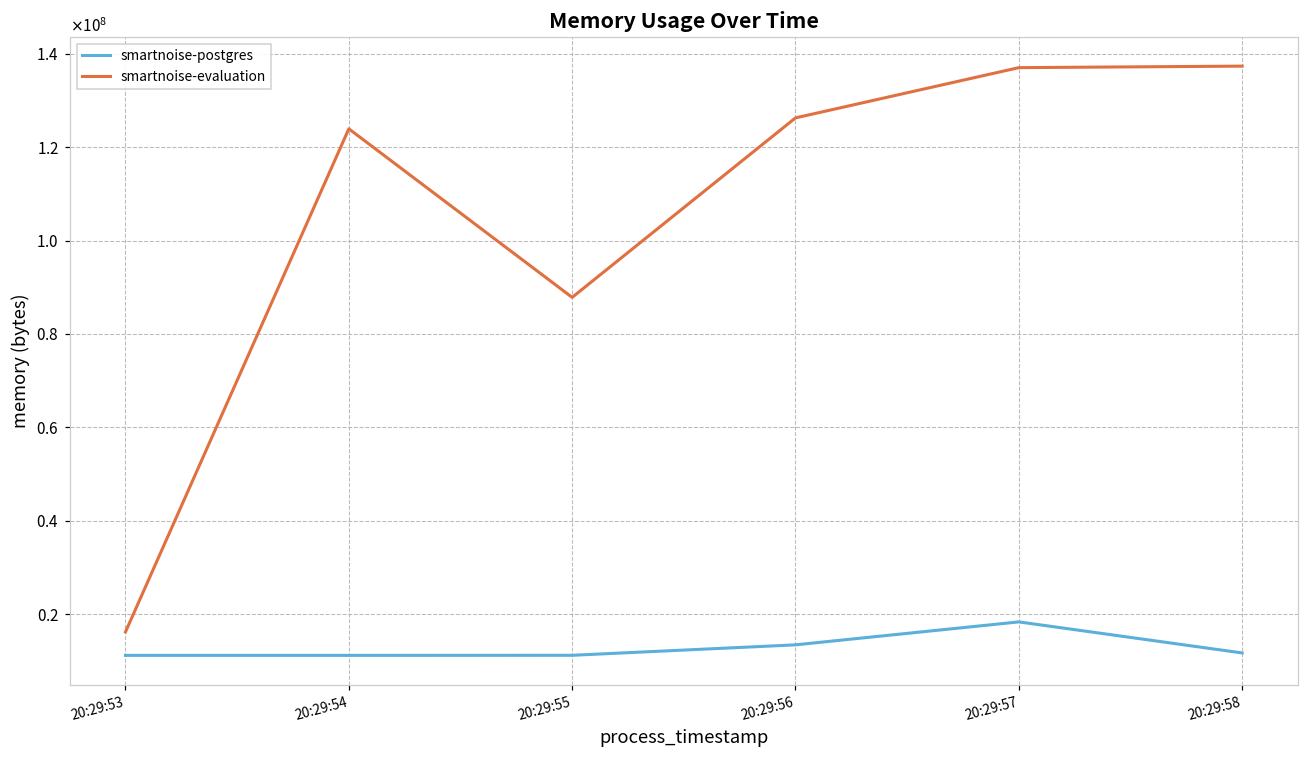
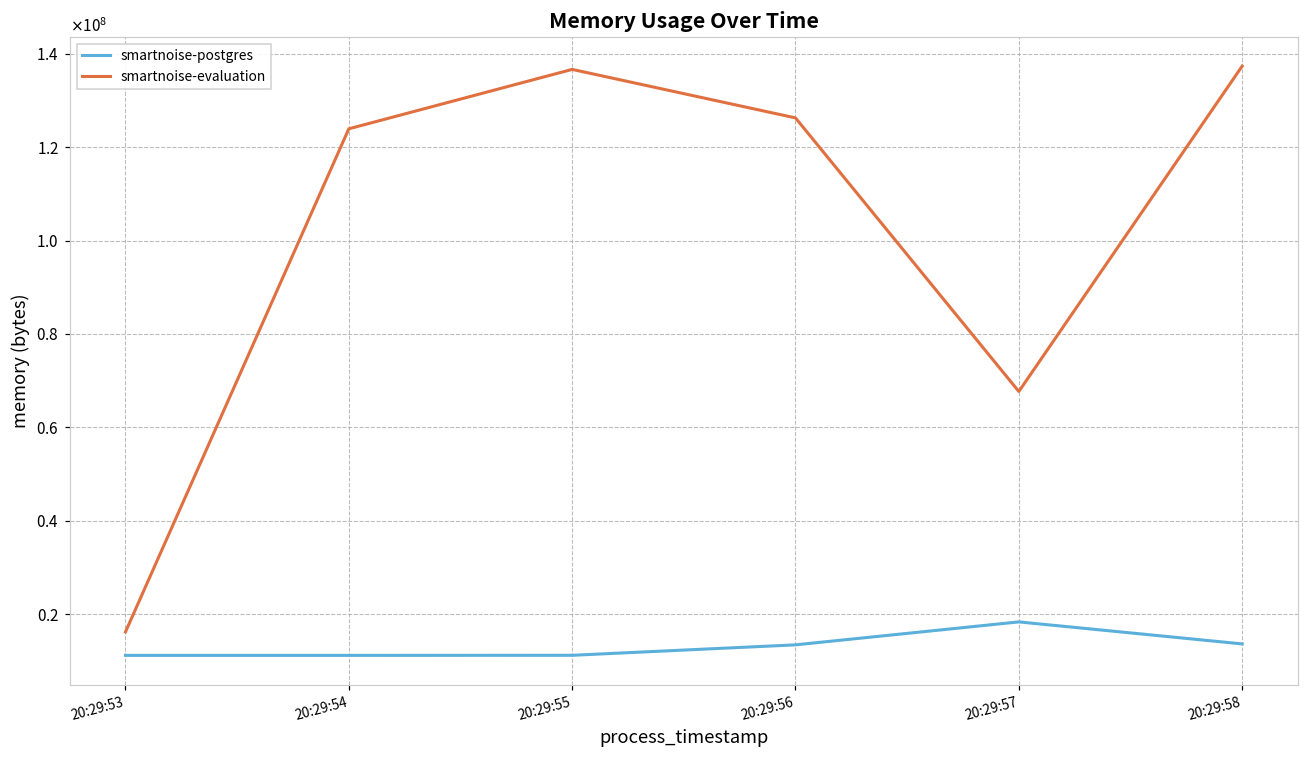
  {
    "smartnoise-postgres": {
      "20:29:53": 11000000,
      "20:29:54": 11000000,
      "20:29:55": 11000000,
      "20:29:56": 13000000,
      "20:29:57": 18000000,
-     "20:29:58": 12000000
+     "20:29:58": 14000000
    },
    "smartnoise-evaluation": {
      "20:29:53": 16000000,
      "20:29:54": 124000000,
-     "20:29:55": 88000000,
+     "20:29:55": 137000000,
      "20:29:56": 126000000,
-     "20:29:57": 137000000,
+     "20:29:57": 68000000,
      "20:29:58": 137000000
    }
  }
